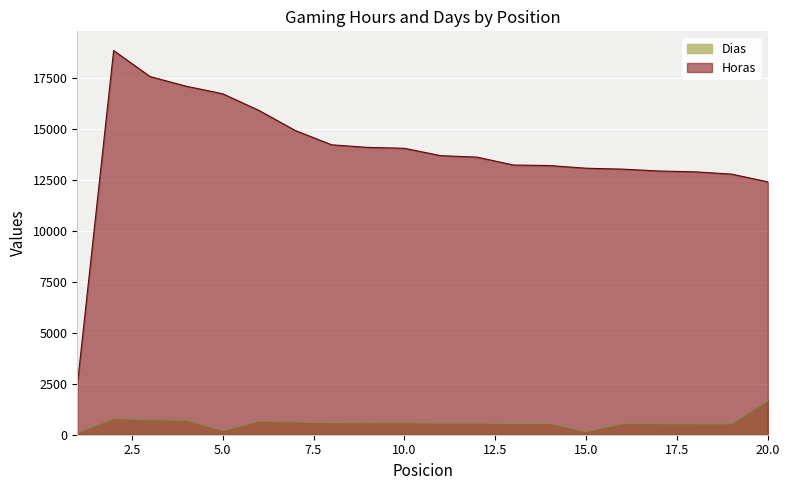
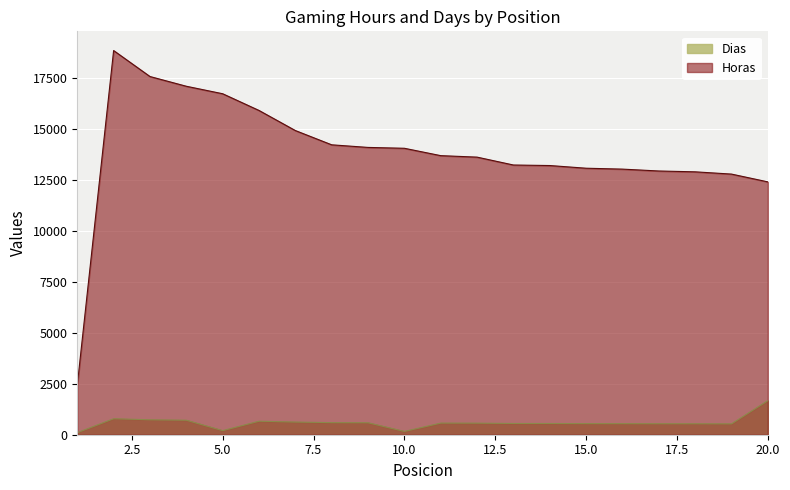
  {
    "Dias": {
      "5.0": 200,
-     "10.0": 600,
-     "15.0": 200,
+     "10.0": 200,
+     "15.0": 500,
      "20.0": 1700
    },
    "Horas": {
      "5.0": 16800,
      "10.0": 14100,
      "15.0": 13100,
      "20.0": 12400
    }
  }
